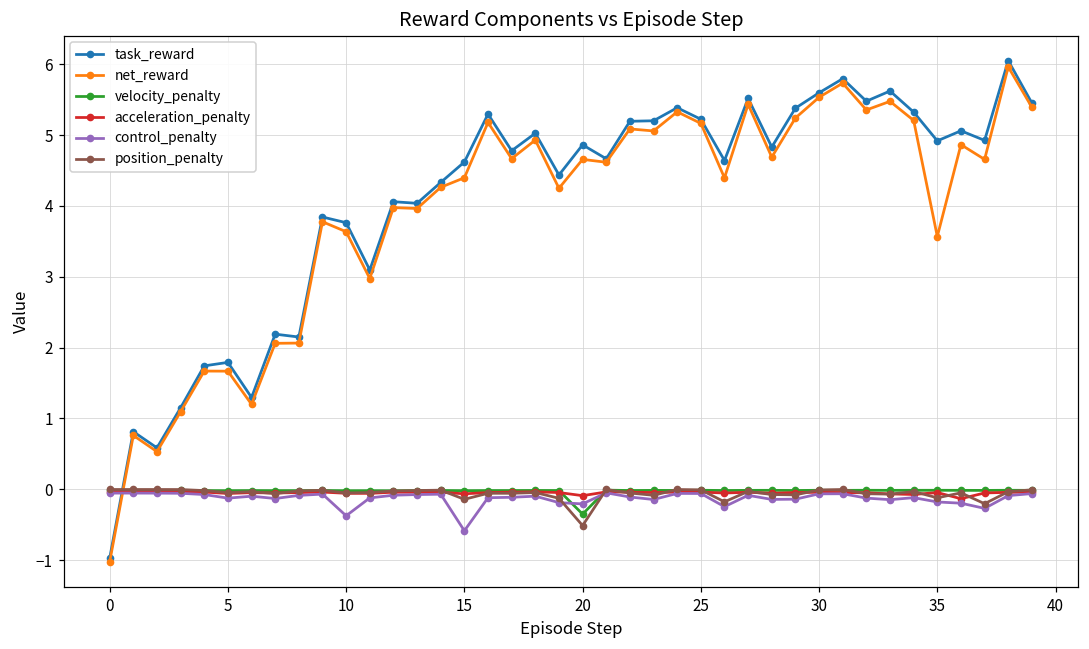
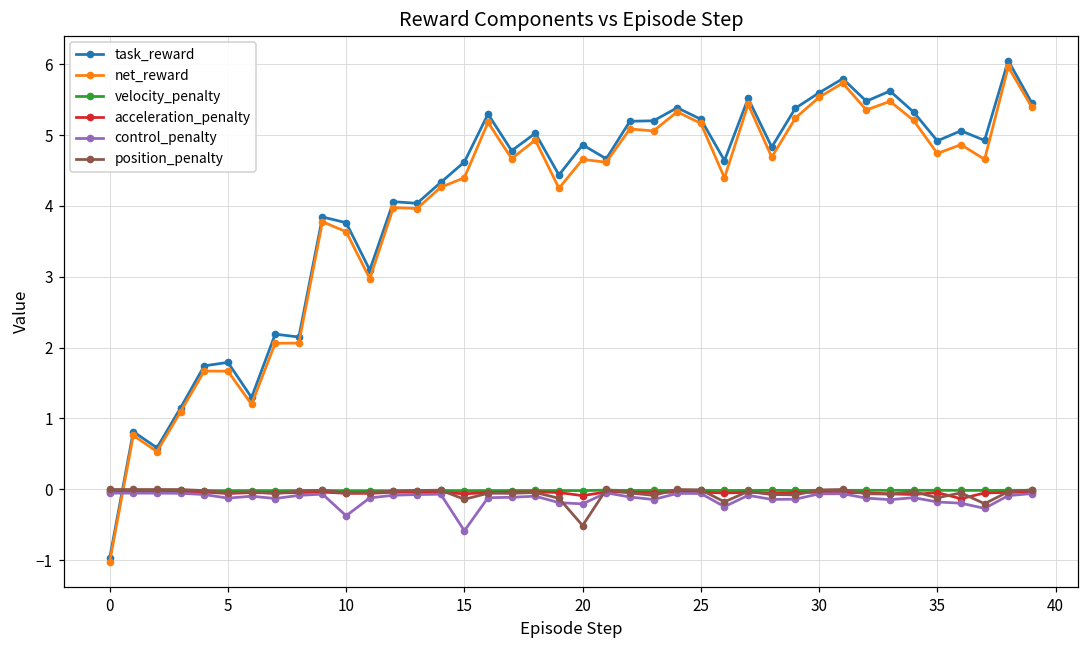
  {
    "task_reward": {
      "0": -1.0,
      "5": 1.8,
      "10": 3.8,
      "15": 4.6,
      "20": 4.9,
      "25": 5.2,
      "30": 5.6,
      "35": 4.9
    },
    "net_reward": {
      "0": -1.0,
      "5": 1.7,
      "10": 3.6,
      "15": 4.4,
      "20": 4.7,
      "25": 5.2,
      "30": 5.5,
-     "35": 3.6
+     "35": 4.7
    },
    "velocity_penalty": {
      "15": 0.0,
-     "20": -0.3
+     "20": 0.0
    },
    "acceleration_penalty": {
      "15": -0.1,
      "20": -0.1
    },
    "control_penalty": {
      "5": -0.1,
      "10": -0.4,
      "15": -0.6,
      "20": -0.2,
      "35": -0.2
    },
    "position_penalty": {
      "15": -0.1,
      "20": -0.5,
      "35": -0.1
    }
  }
